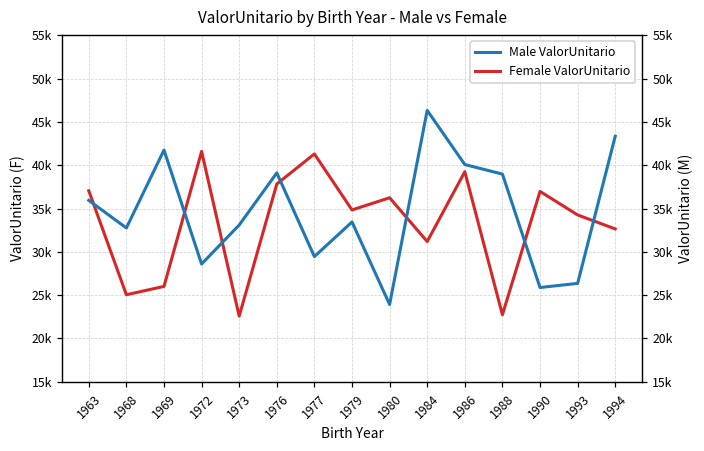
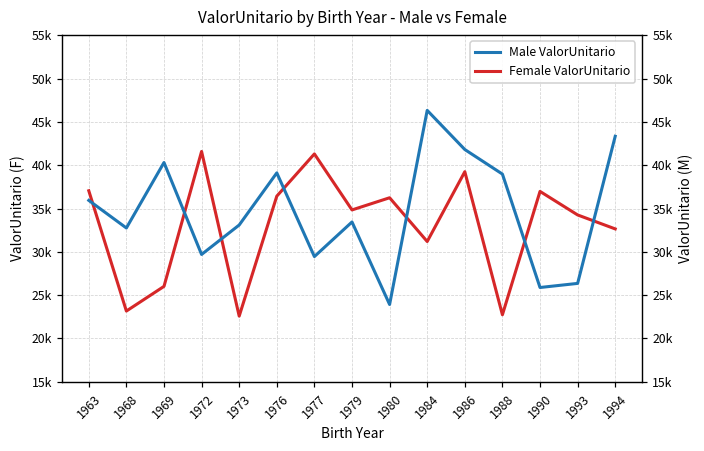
  {
    "Female ValorUnitario": {
      "1963": 37000,
-     "1968": 25000,
+     "1968": 23000,
      "1969": 26000,
      "1972": 42000,
      "1973": 23000,
-     "1976": 38000,
+     "1976": 36000,
      "1977": 41000,
      "1979": 35000,
      "1980": 36000,
      "1984": 31000,
      "1986": 39000,
      "1988": 23000,
      "1990": 37000,
      "1993": 34000,
      "1994": 33000
    },
    "Male ValorUnitario": {
      "1963": 36000,
      "1968": 33000,
-     "1969": 42000,
-     "1972": 29000,
+     "1969": 40000,
+     "1972": 30000,
      "1973": 33000,
      "1976": 39000,
      "1977": 29000,
      "1979": 33000,
      "1980": 24000,
      "1984": 46000,
-     "1986": 40000,
+     "1986": 42000,
      "1988": 39000,
      "1990": 26000,
      "1993": 26000,
      "1994": 43000
    }
  }
